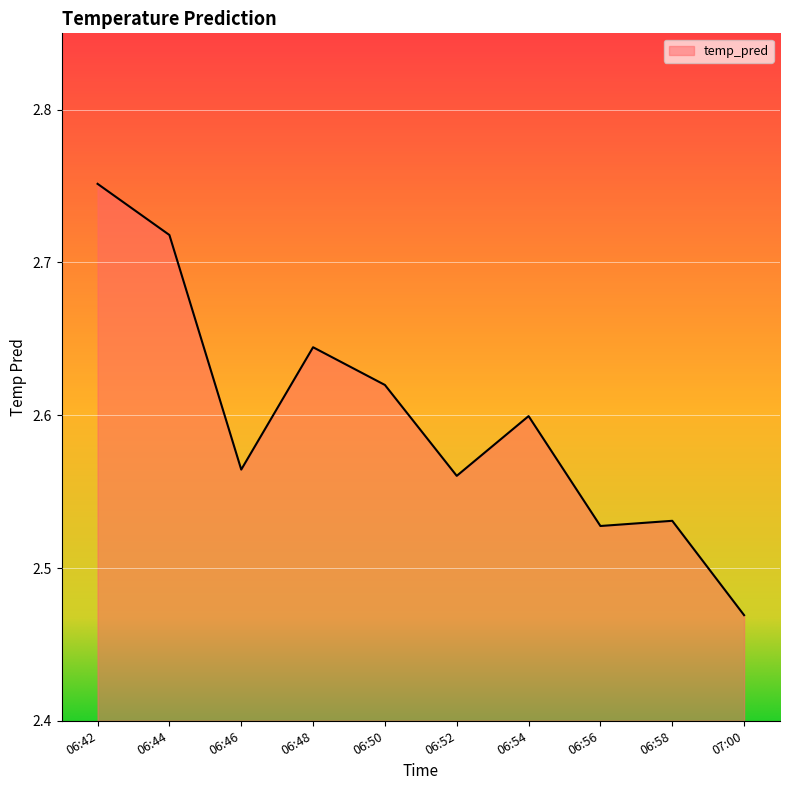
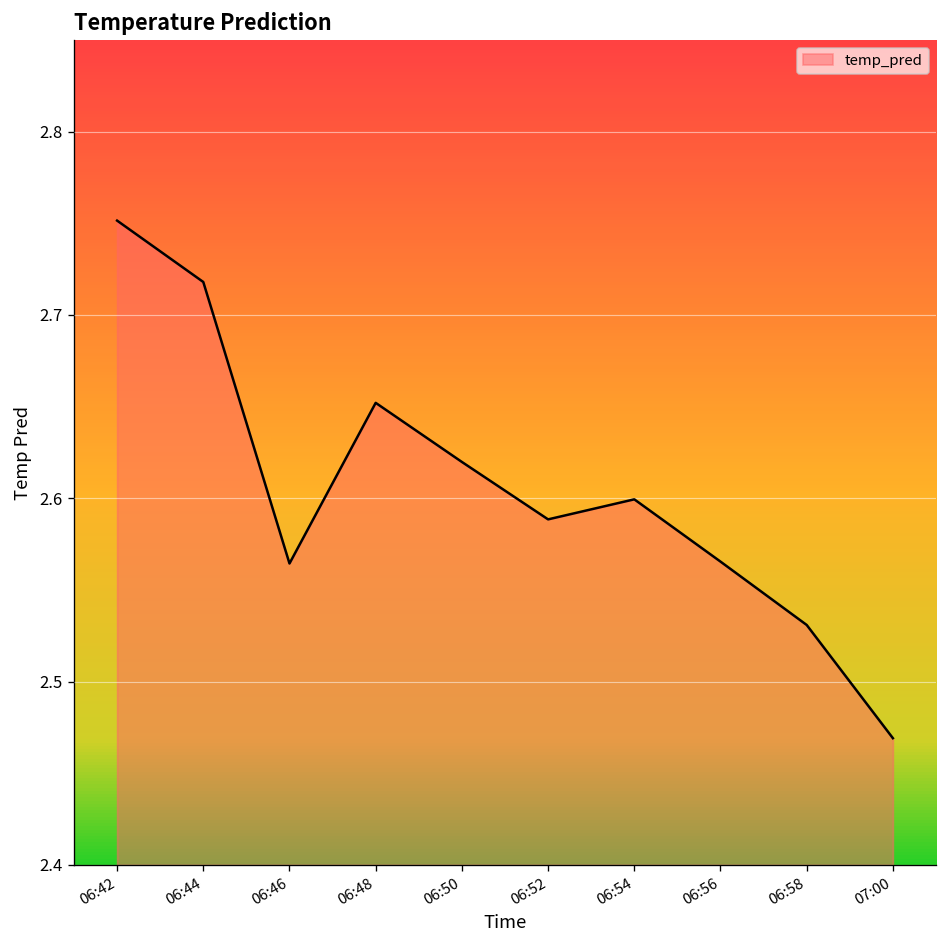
  {
    "06:42": 2.751,
    "06:44": 2.718,
    "06:46": 2.564,
-   "06:48": 2.645,
+   "06:48": 2.652,
    "06:50": 2.620,
-   "06:52": 2.560,
+   "06:52": 2.589,
    "06:54": 2.599,
-   "06:56": 2.528,
+   "06:56": 2.565,
    "06:58": 2.531,
    "07:00": 2.469
  }
